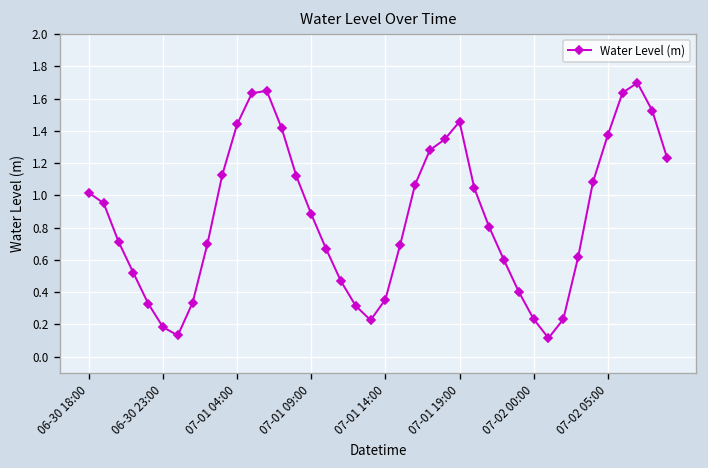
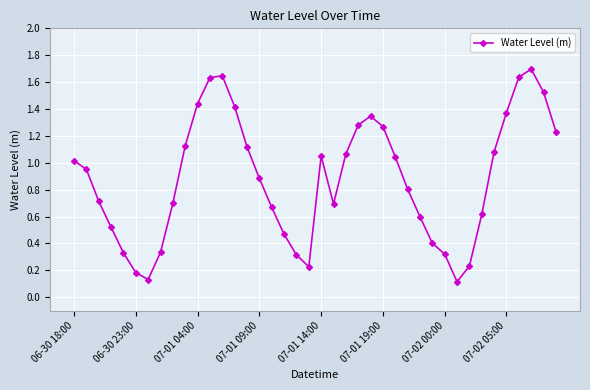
  {
    "06-30 18:00": 1.02,
    "06-30 23:00": 0.18,
    "07-01 04:00": 1.44,
    "07-01 09:00": 0.88,
-   "07-01 14:00": 0.35,
-   "07-01 19:00": 1.46,
-   "07-02 00:00": 0.23,
+   "07-01 14:00": 1.05,
+   "07-01 19:00": 1.27,
+   "07-02 00:00": 0.32,
    "07-02 05:00": 1.37
  }
